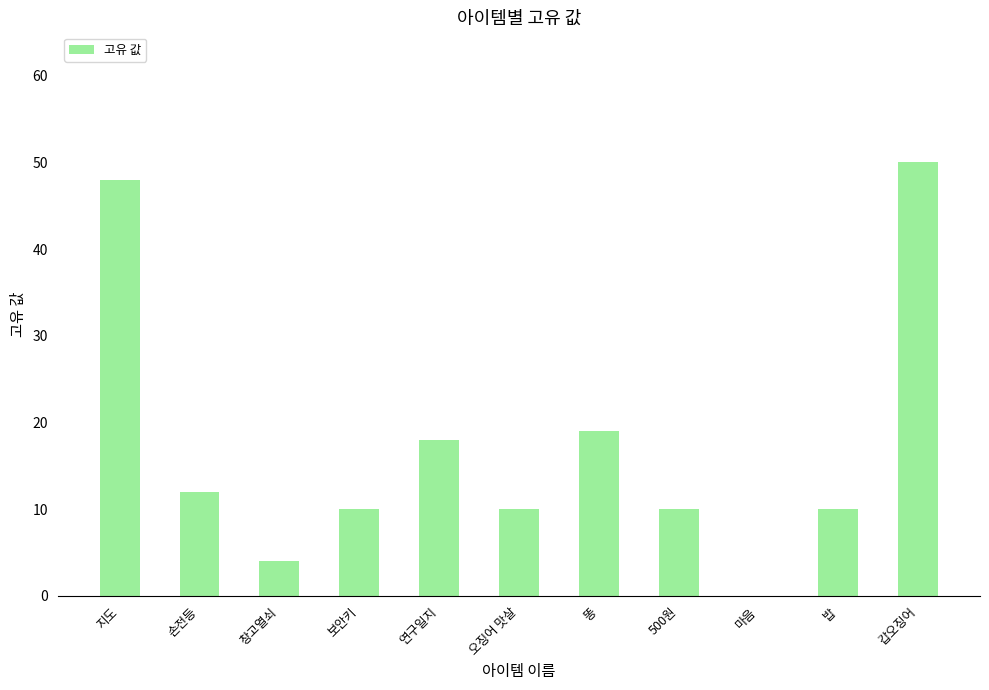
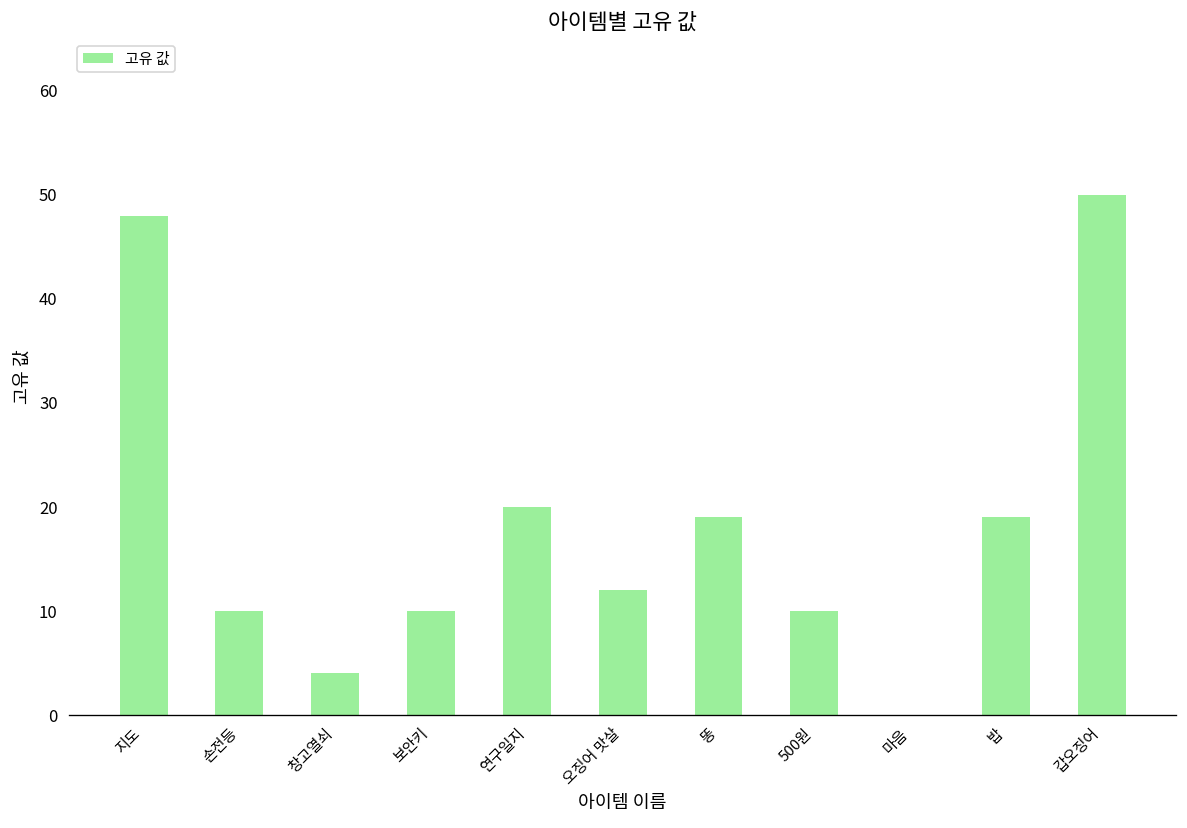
  {
    "지도": 48,
-   "손전등": 12,
+   "손전등": 10,
    "창고열쇠": 4,
    "보안키": 10,
-   "연구일지": 18,
-   "오징어 맛살": 10,
+   "연구일지": 20,
+   "오징어 맛살": 12,
    "똥": 19,
    "500원": 10,
    "마음": 0,
-   "밥": 10,
+   "밥": 19,
    "갑오징어": 50
  }
